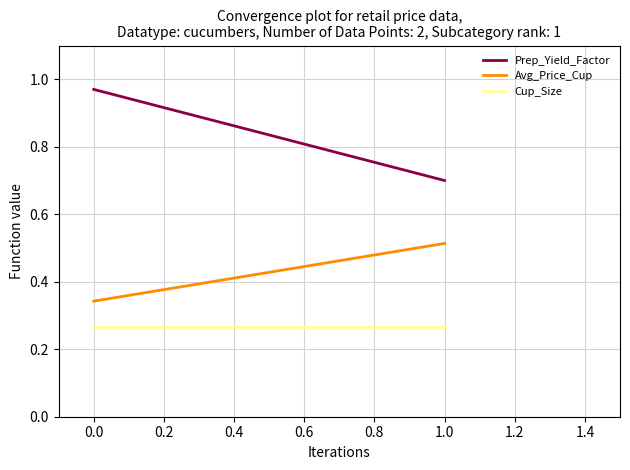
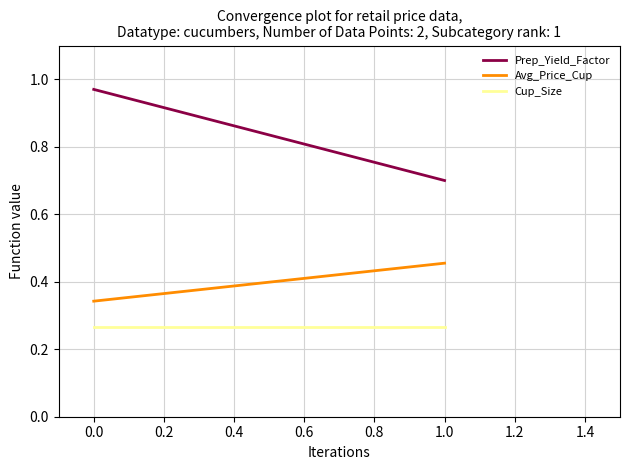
  {
    "Prep_Yield_Factor": {
      "0.0": 0.97,
      "1.0": 0.70
    },
    "Avg_Price_Cup": {
      "0.0": 0.34,
-     "1.0": 0.51
+     "1.0": 0.46
    },
    "Cup_Size": {
      "0.0": 0.26,
      "1.0": 0.26
    }
  }
